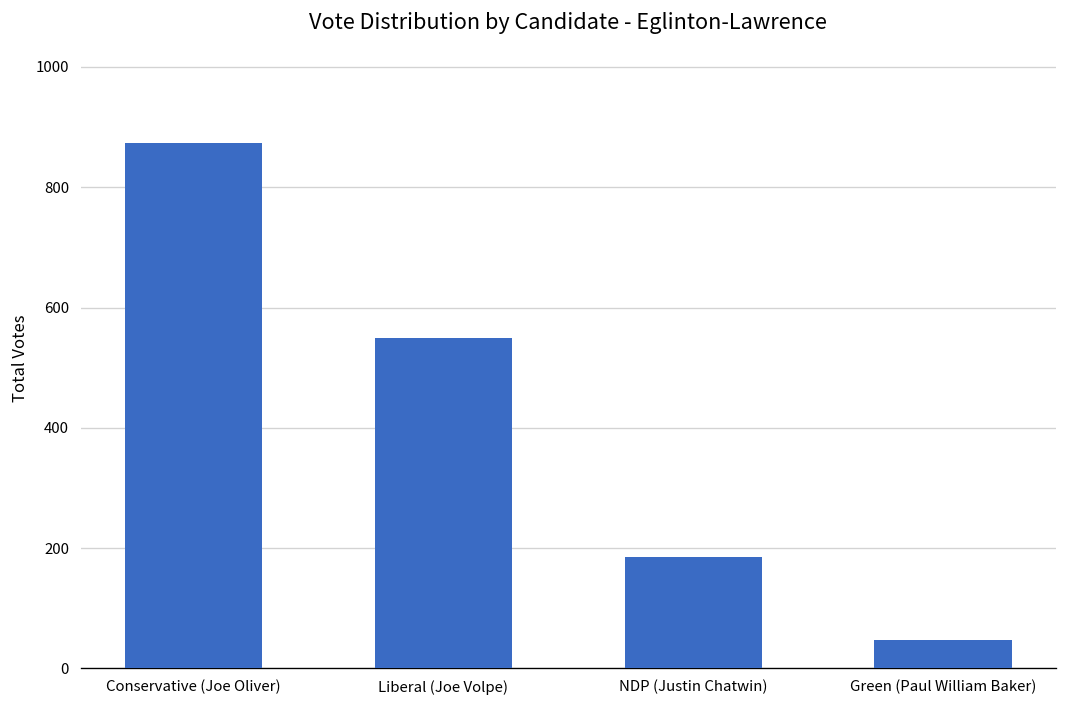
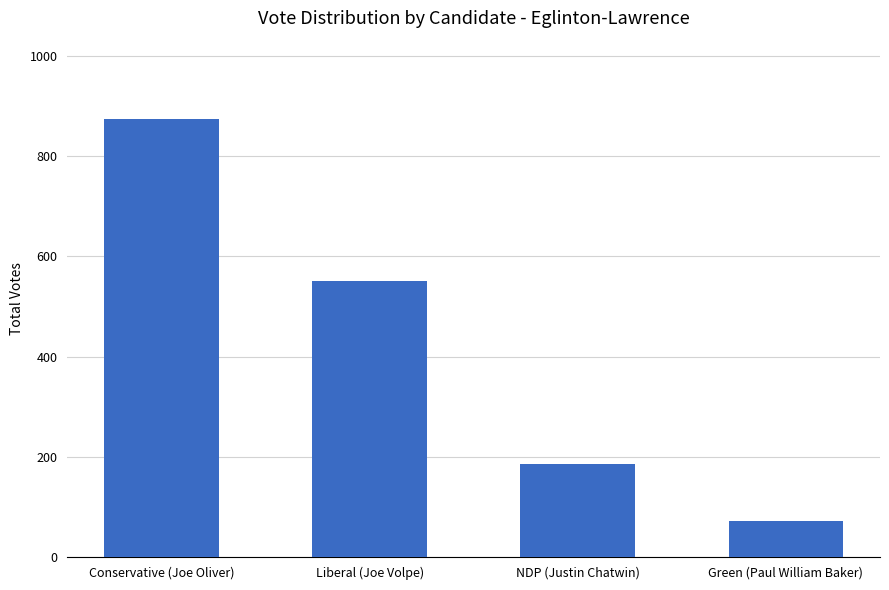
  {
    "Conservative (Joe Oliver)": 870,
    "Liberal (Joe Volpe)": 550,
    "NDP (Justin Chatwin)": 190,
-   "Green (Paul William Baker)": 50
+   "Green (Paul William Baker)": 70
  }
